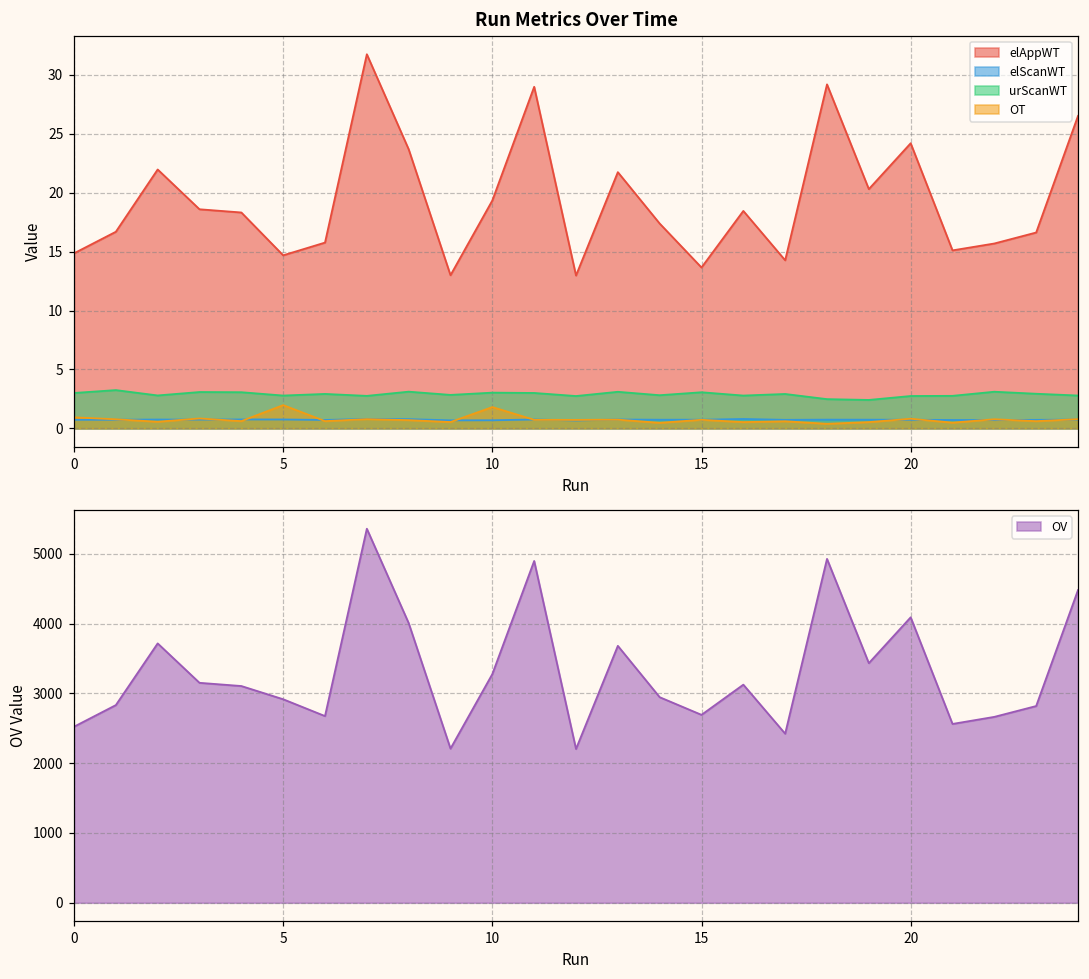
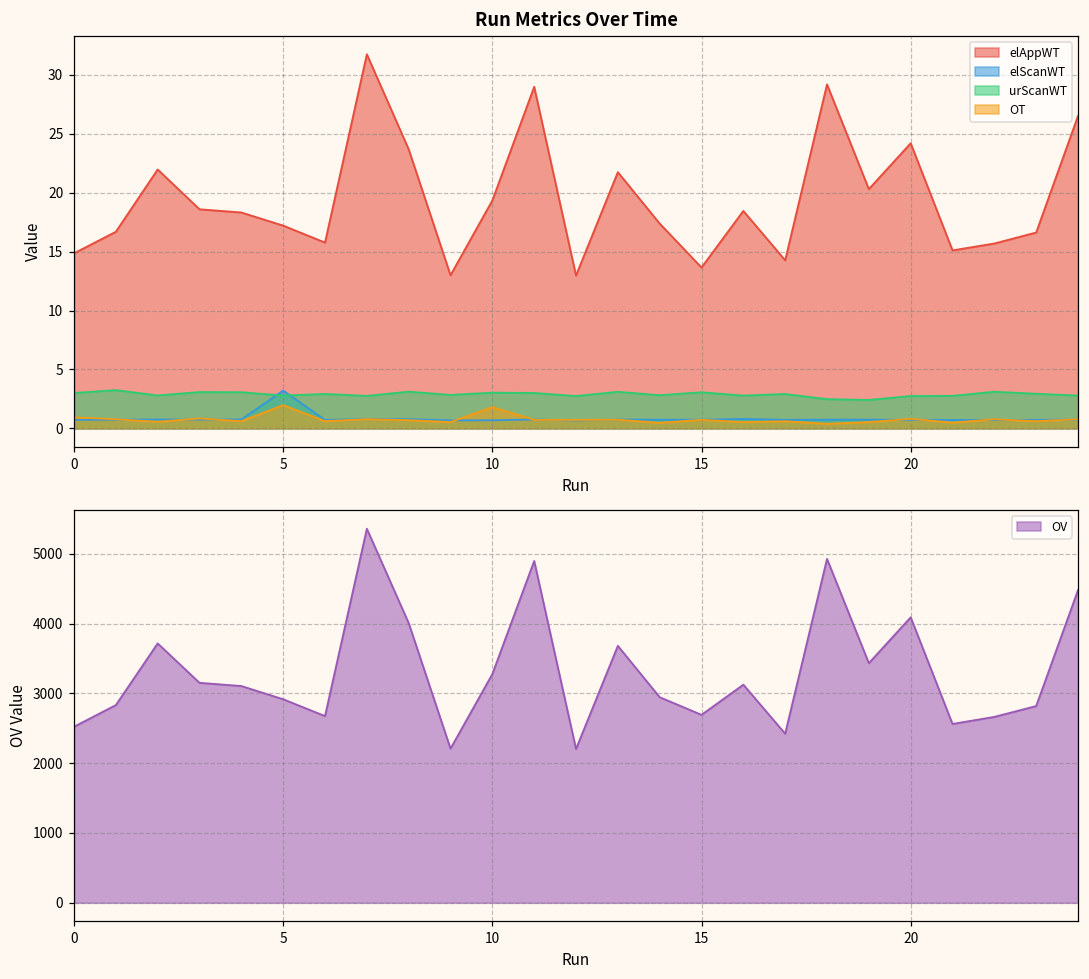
  {
    "Run Metrics Over Time": {
      "elAppWT": {
        "0": 14.9,
-       "5": 14.7,
+       "5": 17.2,
        "10": 19.3,
        "15": 13.7,
        "20": 24.2
      },
      "elScanWT": {
-       "5": 0.8,
+       "5": 3.2,
        "10": 0.7
      },
      "urScanWT": {
        "0": 3.0,
        "5": 2.8,
        "10": 3.0,
        "15": 3.1,
        "20": 2.7
      },
      "OT": {
        "5": 2.0,
        "10": 1.8
      }
    }
  }
